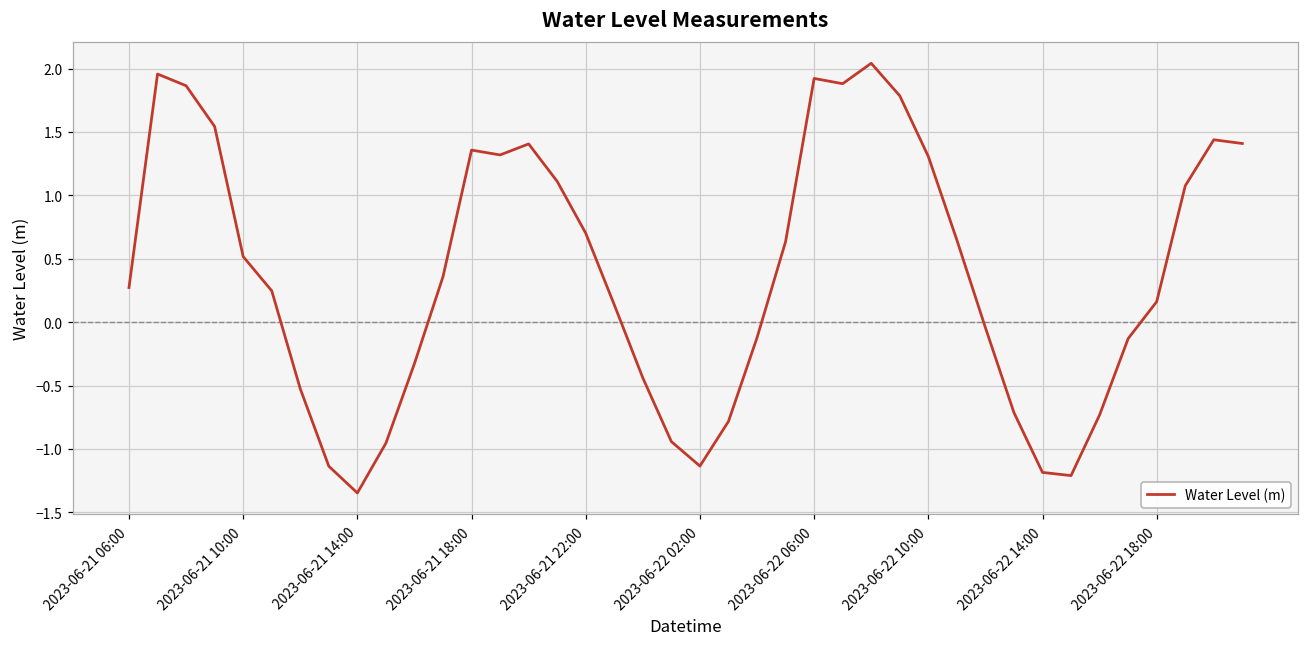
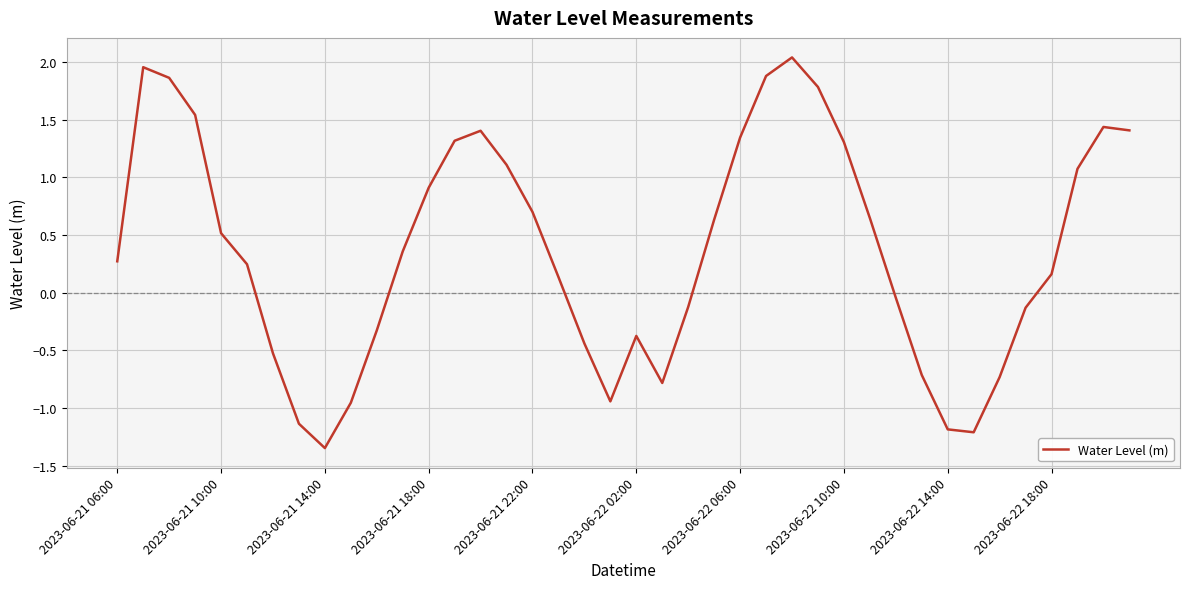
  {
    "2023-06-21 06:00": 0.27,
    "2023-06-21 10:00": 0.52,
    "2023-06-21 14:00": -1.35,
-   "2023-06-21 18:00": 1.36,
+   "2023-06-21 18:00": 0.91,
    "2023-06-21 22:00": 0.70,
-   "2023-06-22 02:00": -1.13,
-   "2023-06-22 06:00": 1.92,
+   "2023-06-22 02:00": -0.37,
+   "2023-06-22 06:00": 1.35,
    "2023-06-22 10:00": 1.31,
    "2023-06-22 14:00": -1.19,
    "2023-06-22 18:00": 0.16
  }
